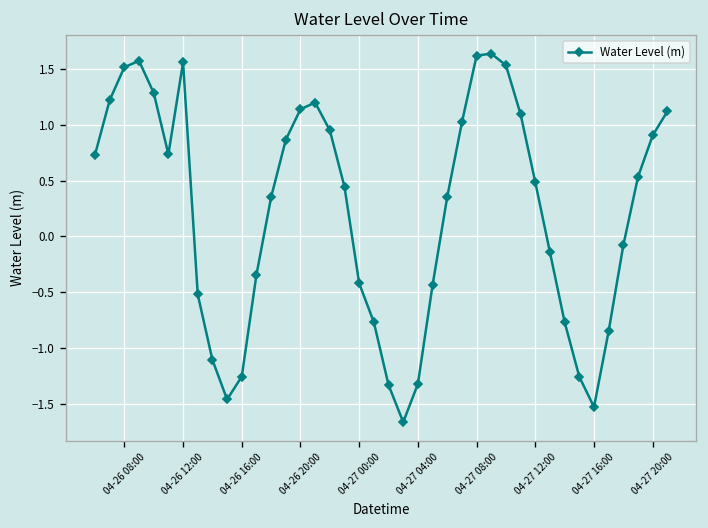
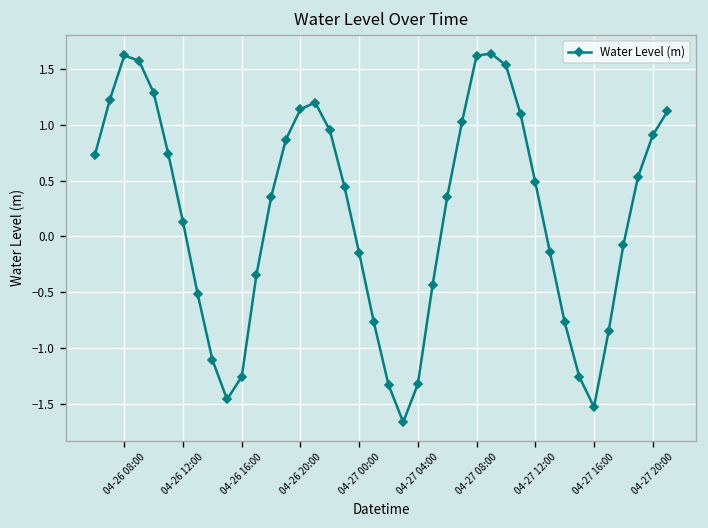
  {
-   "04-26 08:00": 1.5,
-   "04-26 12:00": 1.6,
+   "04-26 08:00": 1.6,
+   "04-26 12:00": 0.1,
    "04-26 16:00": -1.3,
    "04-26 20:00": 1.1,
-   "04-27 00:00": -0.4,
+   "04-27 00:00": -0.1,
    "04-27 04:00": -1.3,
    "04-27 08:00": 1.6,
    "04-27 12:00": 0.5,
    "04-27 16:00": -1.5,
    "04-27 20:00": 0.9
  }
